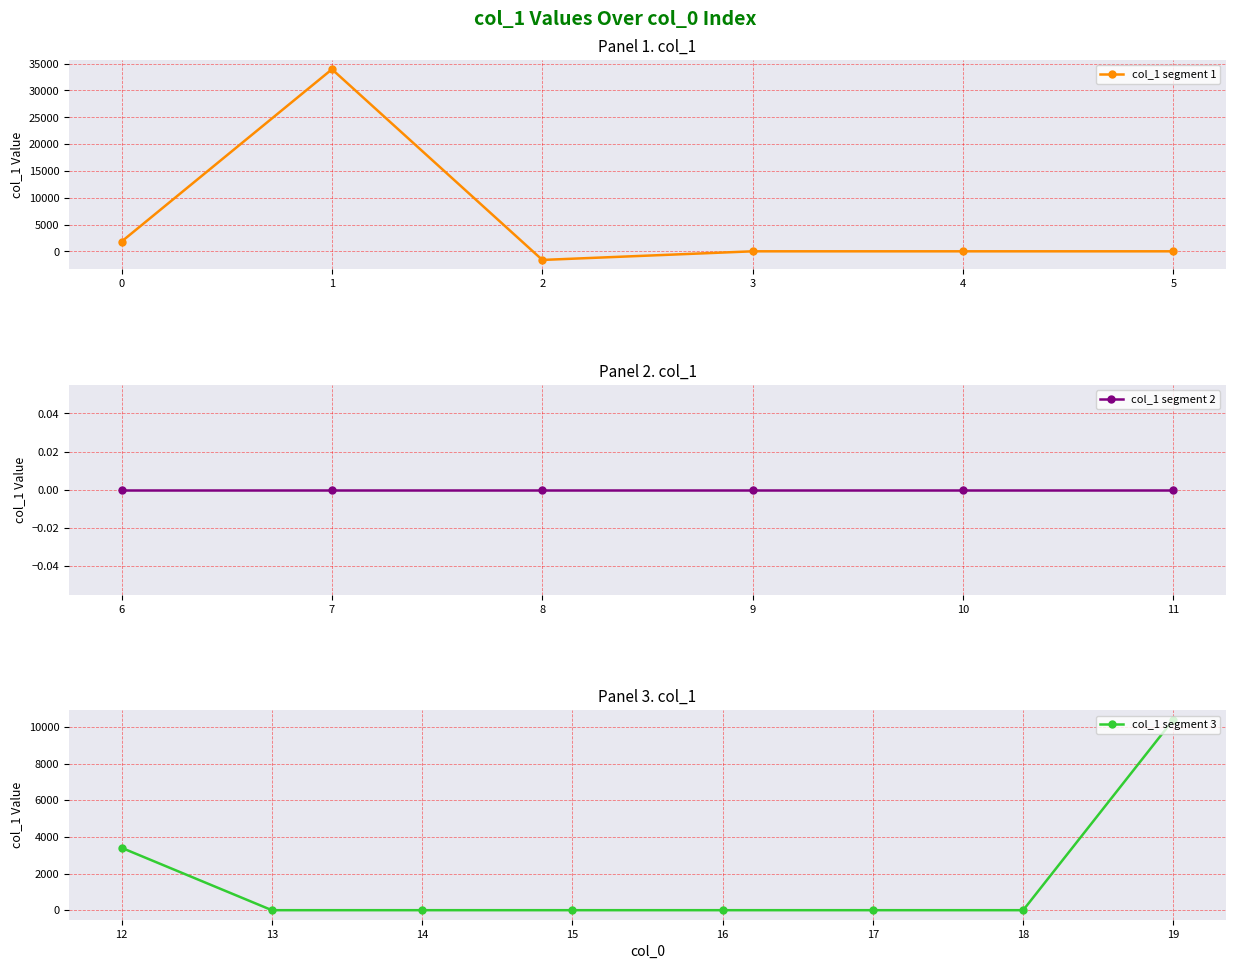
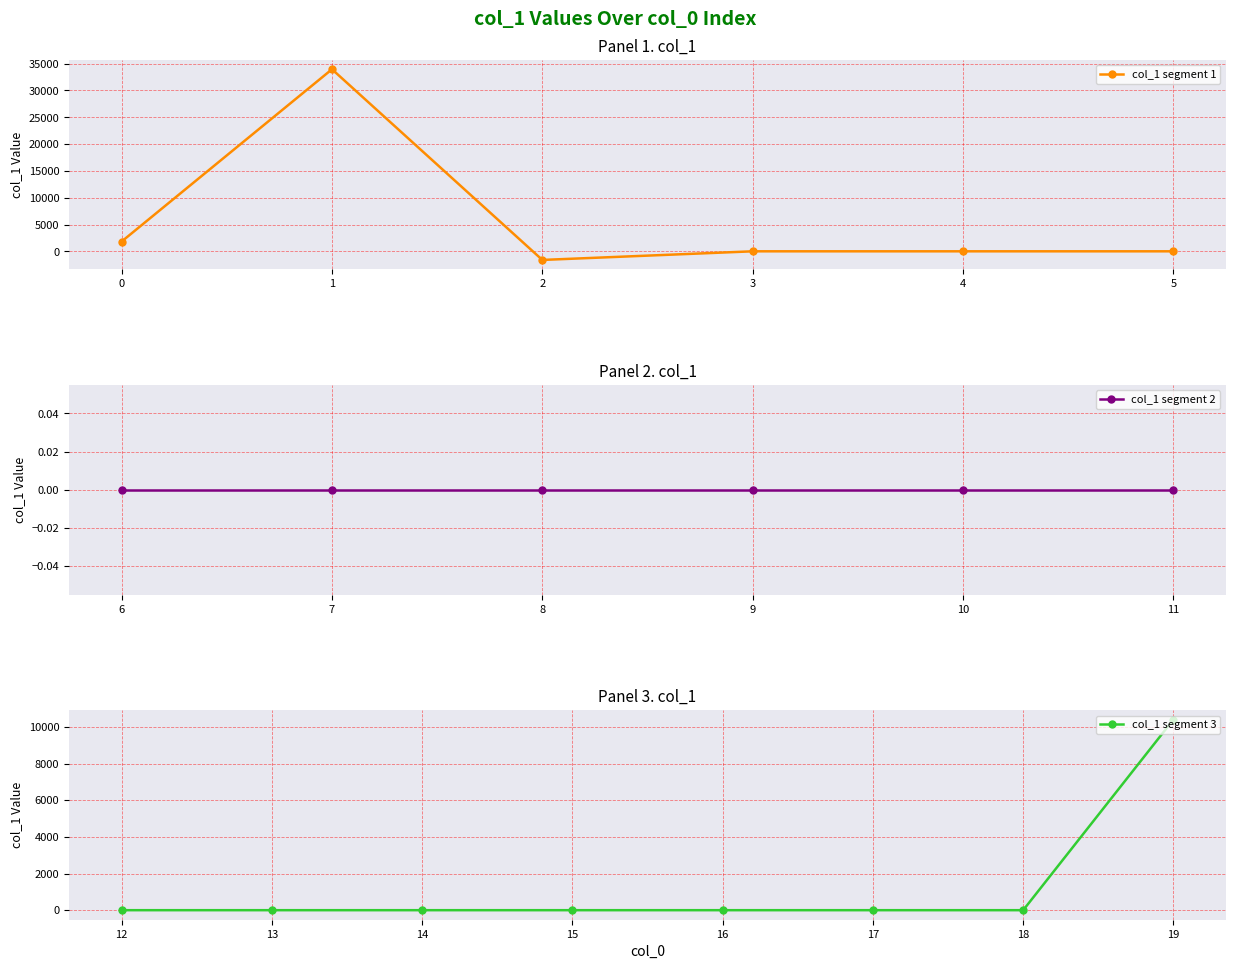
  {
    "Panel 1. col_1": {
      "0": 2000,
      "1": 34000,
      "2": -2000,
      "3": 0,
      "4": 0,
      "5": 0
    },
    "Panel 2. col_1": {
      "6": 0.000,
      "7": 0.000,
      "8": 0.000,
      "9": 0.000,
      "10": 0.000,
      "11": 0.000
    },
    "Panel 3. col_1": {
-     "12": 3400,
+     "12": 0,
      "13": 0,
      "14": 0,
      "15": 0,
      "16": 0,
      "17": 0,
      "18": 0
    }
  }
